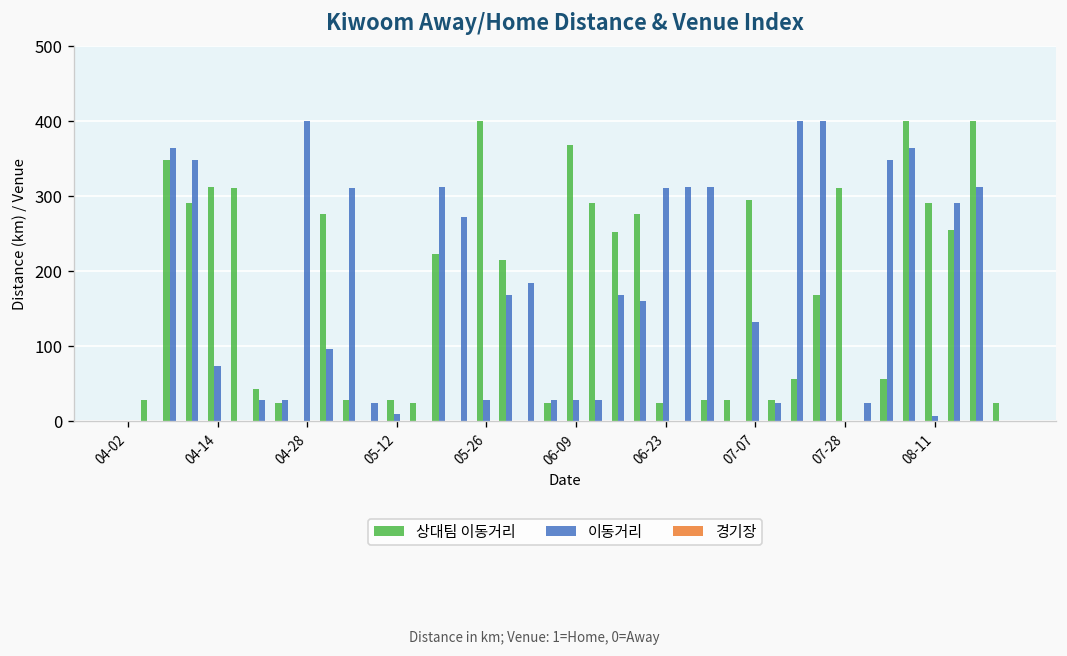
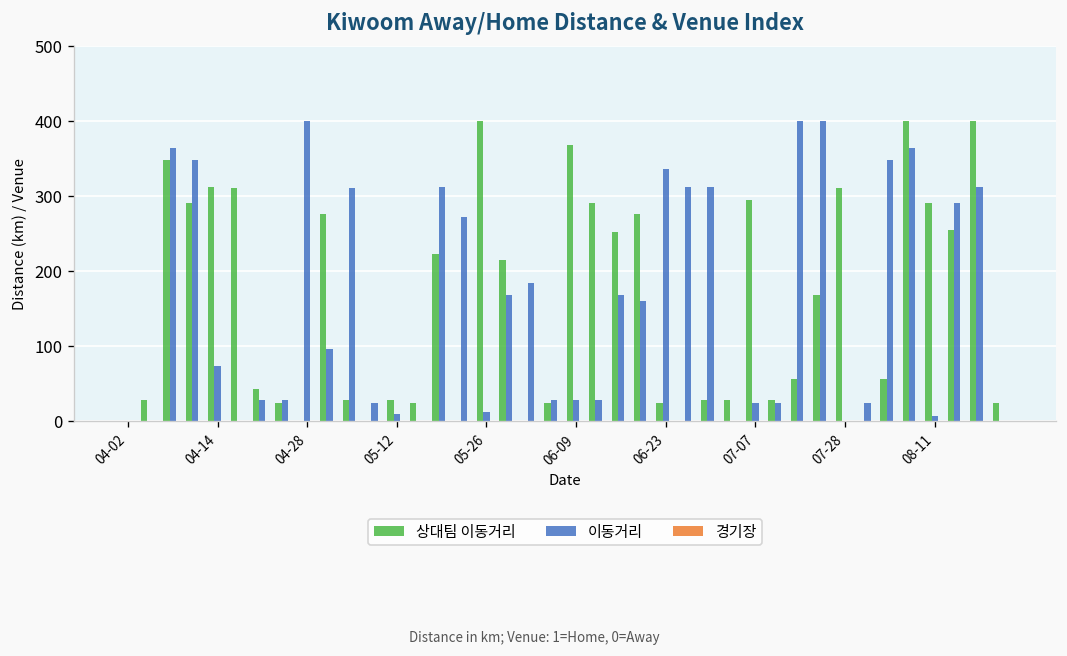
  {
    "이동거리": {
      "04-02": 0,
      "04-14": 70,
      "04-28": 400,
      "05-12": 10,
-     "05-26": 30,
+     "05-26": 10,
      "06-09": 30,
-     "06-23": 310,
-     "07-07": 130,
+     "06-23": 340,
+     "07-07": 30,
      "07-28": 0,
      "08-11": 10
    }
  }
